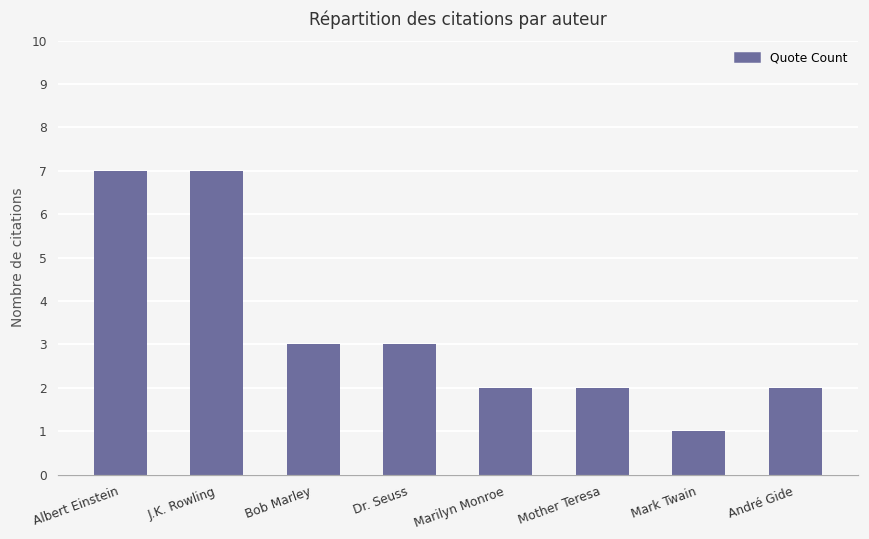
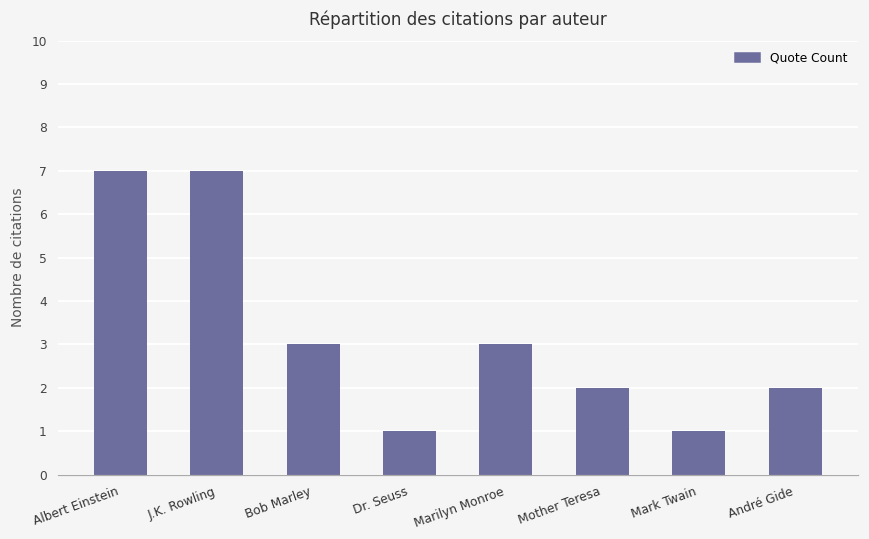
  {
    "Albert Einstein": 7,
    "J.K. Rowling": 7,
    "Bob Marley": 3,
-   "Dr. Seuss": 3,
-   "Marilyn Monroe": 2,
+   "Dr. Seuss": 1,
+   "Marilyn Monroe": 3,
    "Mother Teresa": 2,
    "Mark Twain": 1,
    "André Gide": 2
  }
